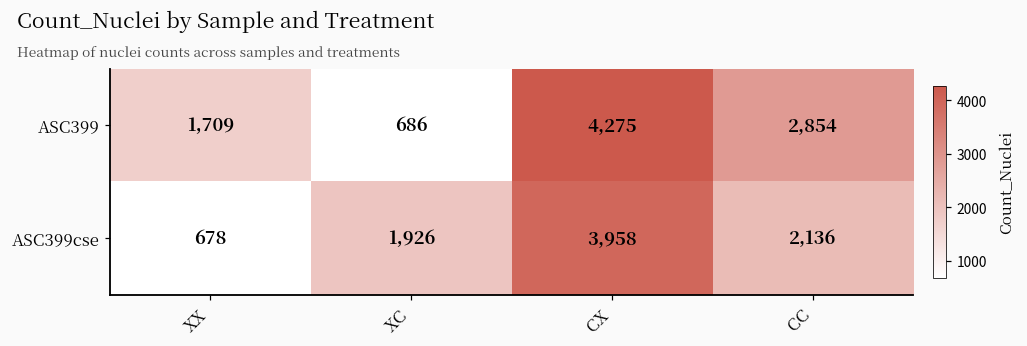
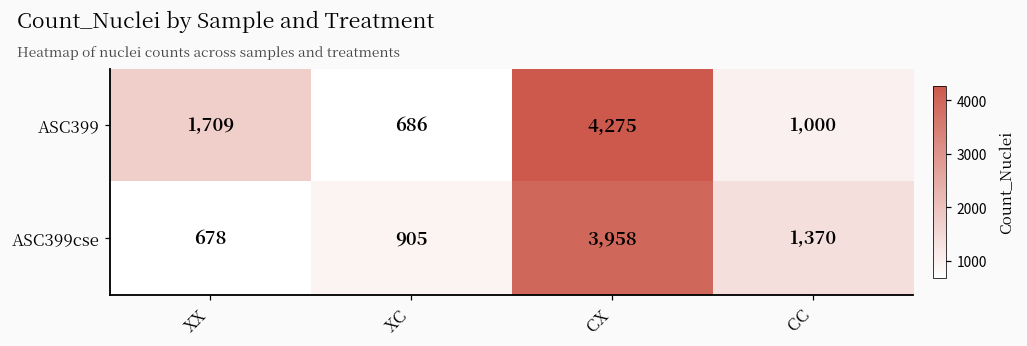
  {
    "ASC399": {
      "XX": "1,709",
      "XC": "686",
      "CX": "4,275",
-     "CC": "2,854"
+     "CC": "1,000"
    },
    "ASC399cse": {
      "XX": "678",
-     "XC": "1,926",
+     "XC": "905",
      "CX": "3,958",
-     "CC": "2,136"
+     "CC": "1,370"
    }
  }
